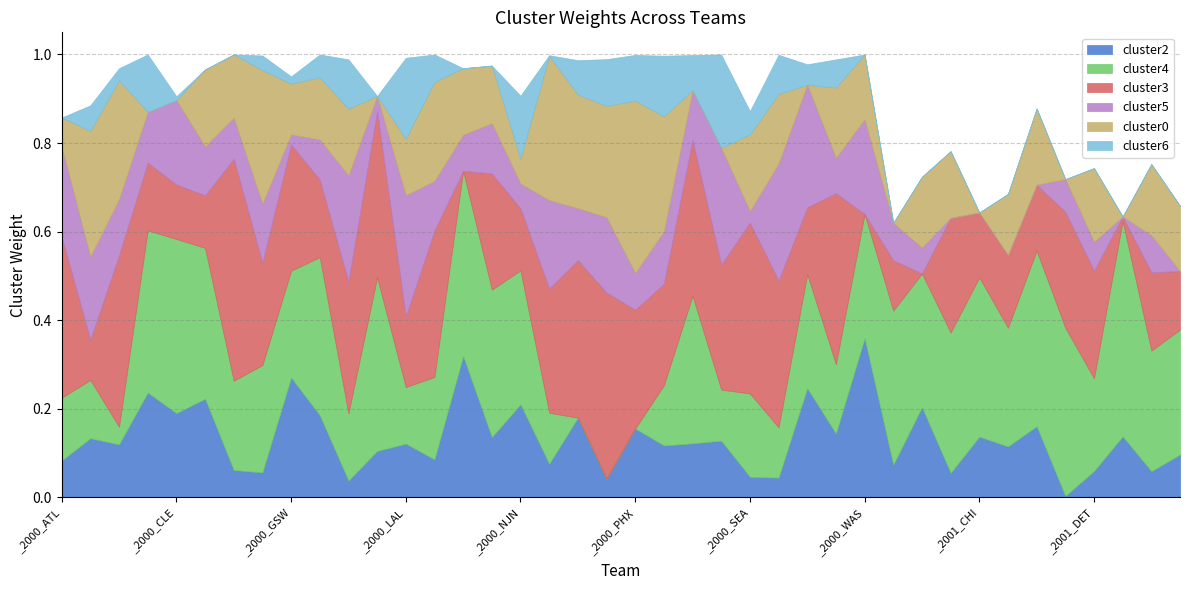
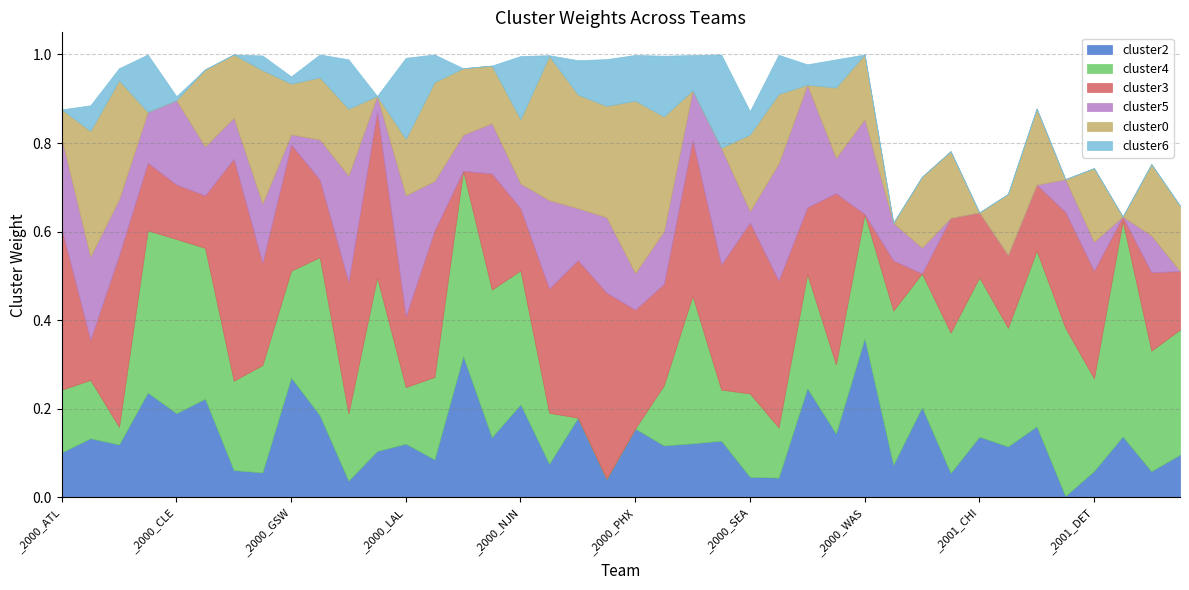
  {
    "cluster2": {
-     "_2000_ATL": 0.08,
+     "_2000_ATL": 0.10,
      "_2000_CLE": 0.19,
      "_2000_GSW": 0.27,
      "_2000_LAL": 0.12,
      "_2000_NJN": 0.21,
      "_2000_SEA": 0.05,
      "_2000_WAS": 0.36,
      "_2001_CHI": 0.14,
      "_2001_DET": 0.06
    },
    "cluster4": {
      "_2000_ATL": 0.14,
      "_2000_CLE": 0.39,
      "_2000_GSW": 0.24,
      "_2000_LAL": 0.13,
      "_2000_NJN": 0.30,
      "_2000_SEA": 0.19,
      "_2001_CHI": 0.36,
      "_2001_DET": 0.21
    },
    "cluster3": {
      "_2000_ATL": 0.36,
      "_2000_CLE": 0.12,
      "_2000_GSW": 0.29,
      "_2000_LAL": 0.16,
      "_2000_NJN": 0.14,
      "_2000_PHX": 0.27,
      "_2000_SEA": 0.39,
      "_2001_DET": 0.24
    },
    "cluster5": {
      "_2000_ATL": 0.20,
      "_2000_GSW": 0.02,
      "_2000_LAL": 0.27,
      "_2000_NJN": 0.06,
      "_2000_PHX": 0.08,
      "_2000_SEA": 0.03,
      "_2000_WAS": 0.21,
      "_2001_DET": 0.07
    },
    "cluster0": {
      "_2000_GSW": 0.11,
      "_2000_LAL": 0.13,
-     "_2000_NJN": 0.06,
+     "_2000_NJN": 0.14,
      "_2000_PHX": 0.39,
      "_2000_SEA": 0.17
    },
    "cluster6": {
      "_2000_CLE": 0.01,
      "_2000_GSW": 0.02,
      "_2000_LAL": 0.18,
      "_2000_NJN": 0.14,
      "_2000_PHX": 0.10,
      "_2000_SEA": 0.05
    }
  }
